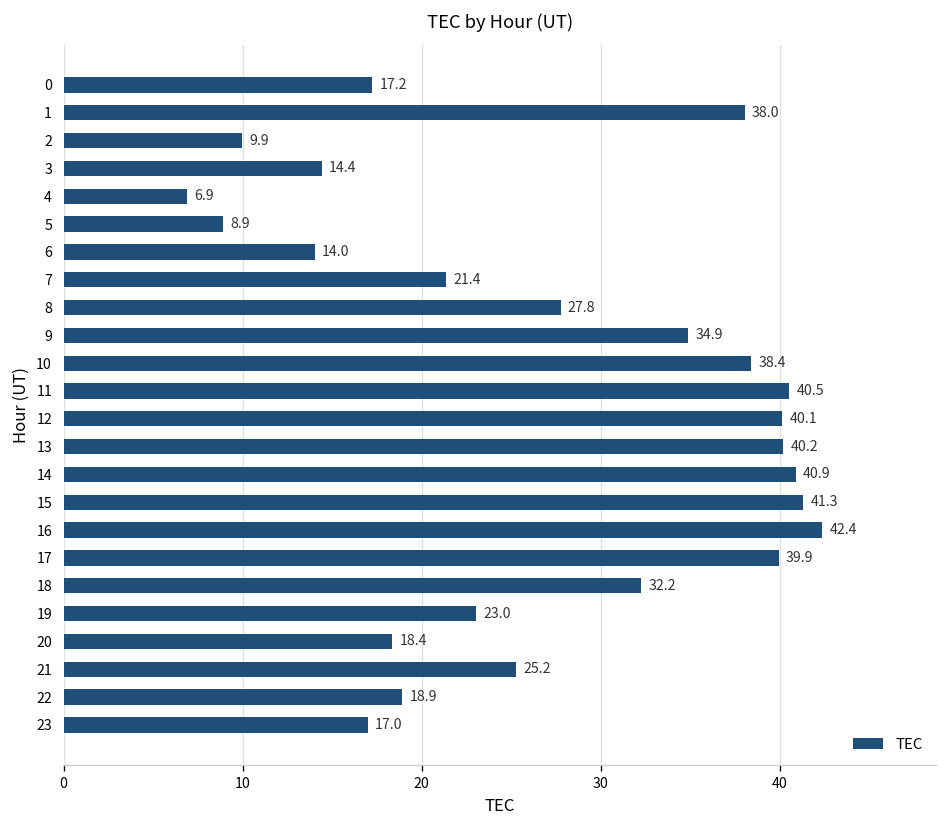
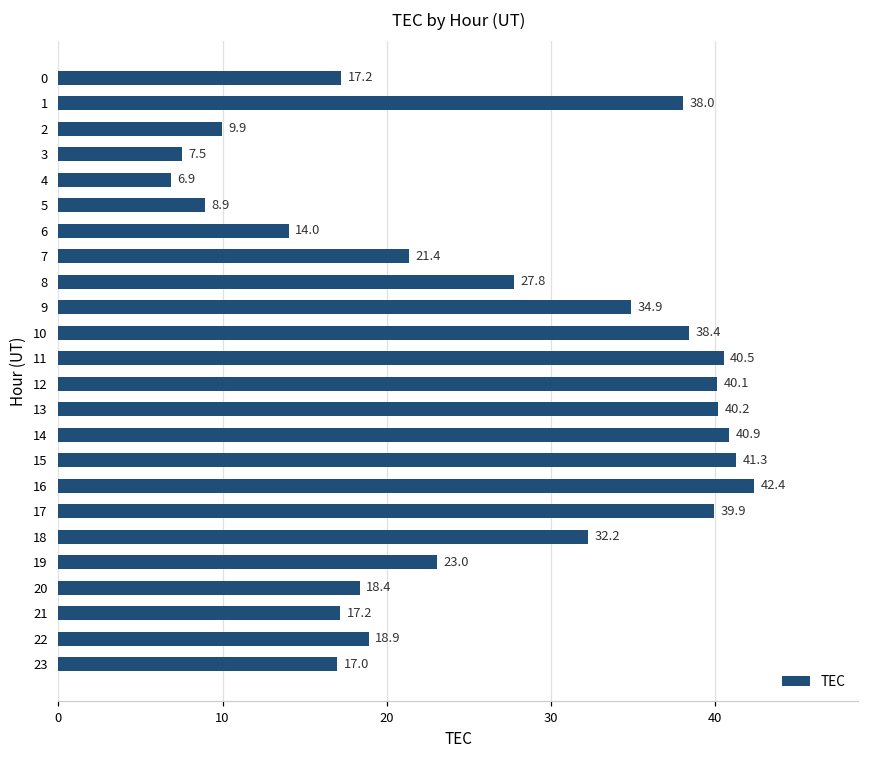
  {
    "0": 17.2,
    "1": 38.0,
    "2": 9.9,
-   "3": 14.4,
+   "3": 7.5,
    "4": 6.9,
    "5": 8.9,
    "6": 14.0,
    "7": 21.4,
    "8": 27.8,
    "9": 34.9,
    "10": 38.4,
    "11": 40.5,
    "12": 40.1,
    "13": 40.2,
    "14": 40.9,
    "15": 41.3,
    "16": 42.4,
    "17": 39.9,
    "18": 32.2,
    "19": 23.0,
    "20": 18.4,
-   "21": 25.2,
+   "21": 17.2,
    "22": 18.9,
    "23": 17.0
  }
